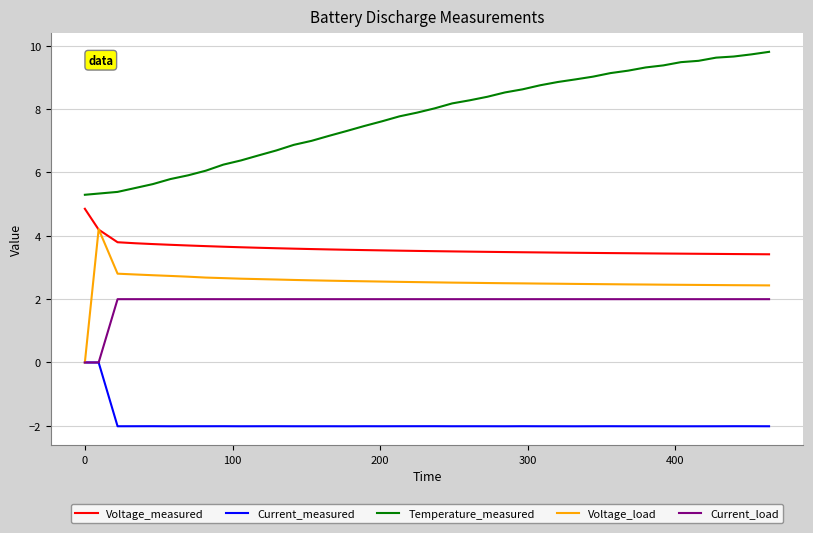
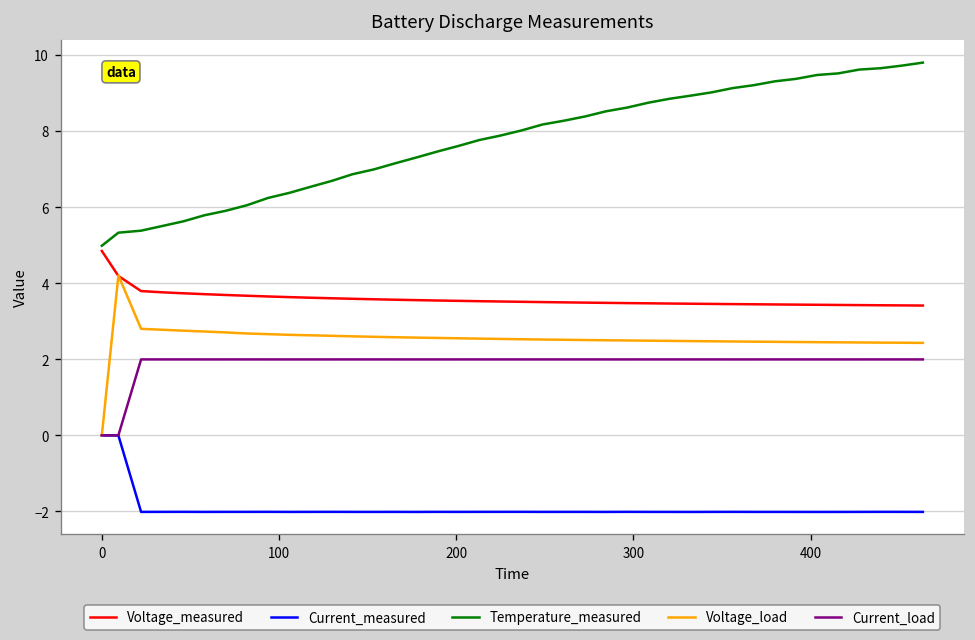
  {
    "Voltage_measured": {
      "0": 4.9
    },
    "Temperature_measured": {
-     "0": 5.3
+     "0": 5.0
    }
  }
